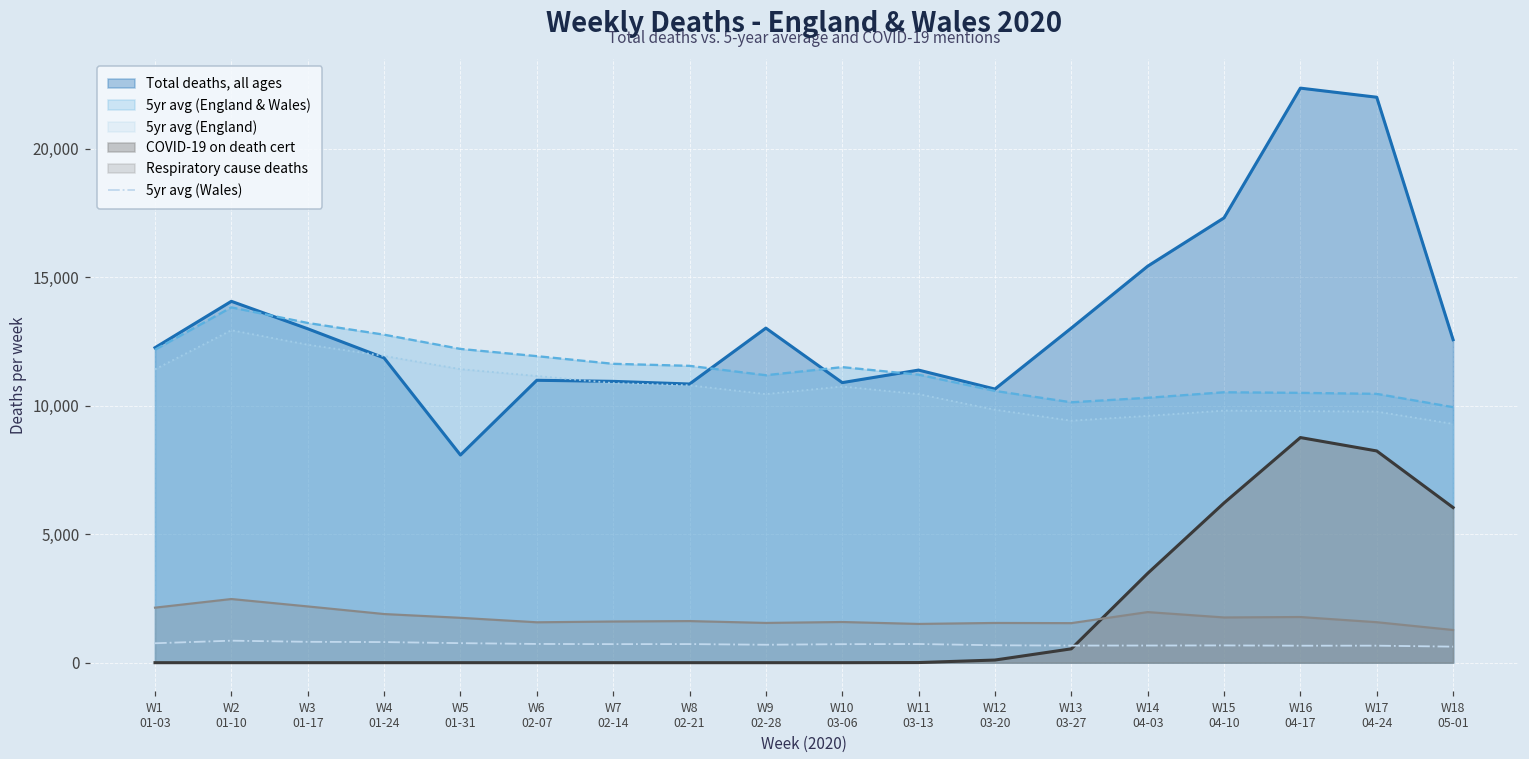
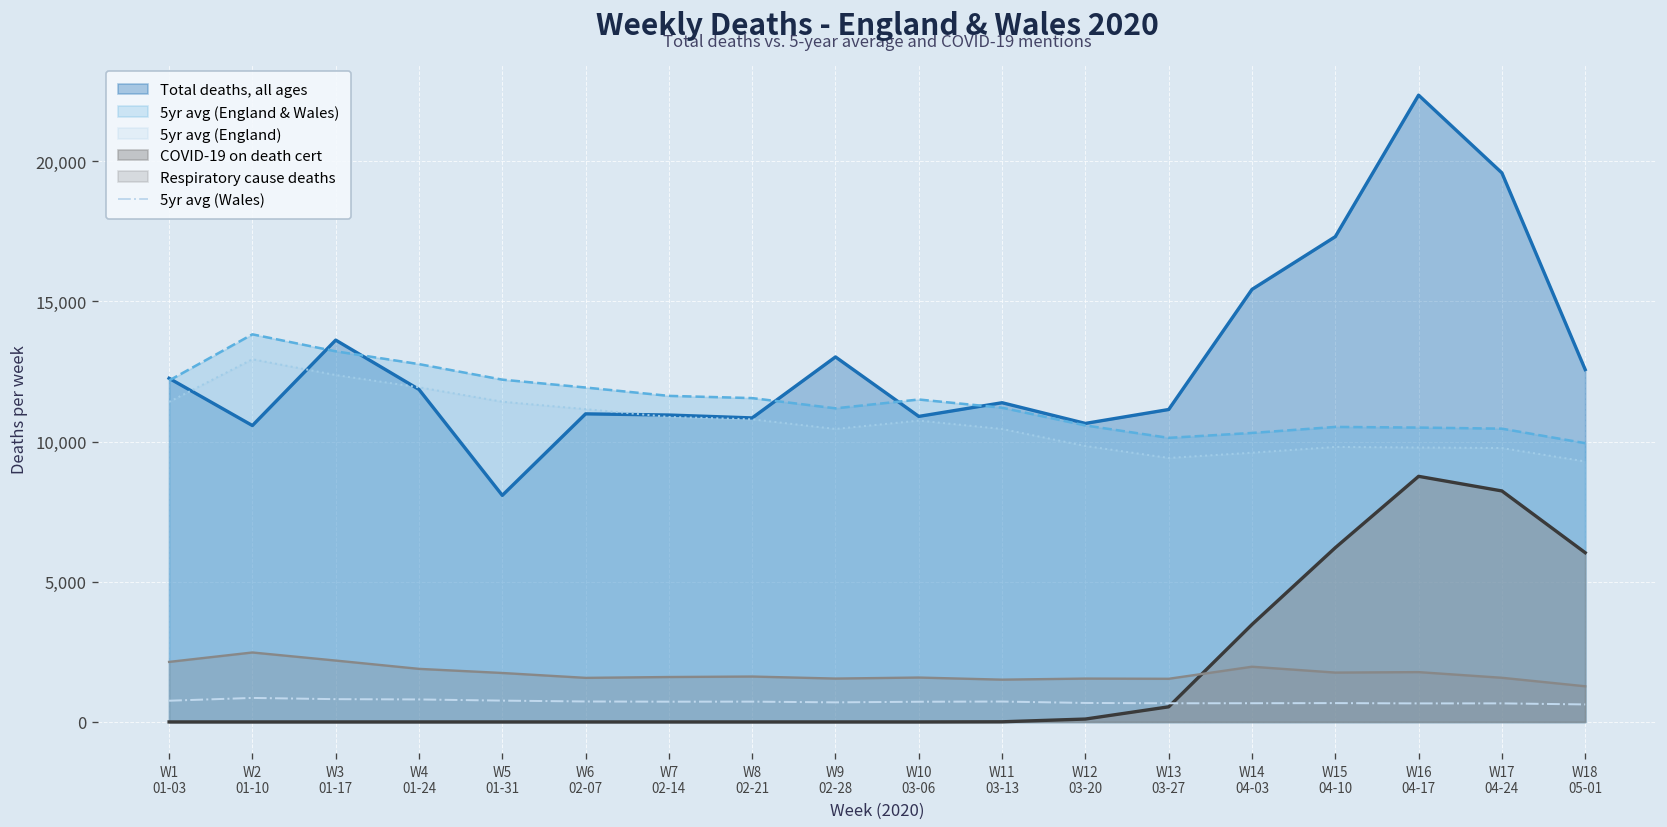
  {
    "Total deaths, all ages": {
-     "W2 01-10": "14,100",
-     "W3 01-17": "13,000",
+     "W2 01-10": "10,600",
+     "W3 01-17": "13,600",
      "W5 01-31": "8,100",
      "W6 02-07": "11,000",
      "W9 02-28": "13,000",
      "W10 03-06": "10,900",
      "W11 03-13": "11,400",
-     "W13 03-27": "13,000",
+     "W13 03-27": "11,100",
      "W14 04-03": "15,400",
      "W15 04-10": "17,300",
      "W16 04-17": "22,400",
-     "W17 04-24": "22,000",
+     "W17 04-24": "19,600",
      "W18 05-01": "12,600"
    }
  }
